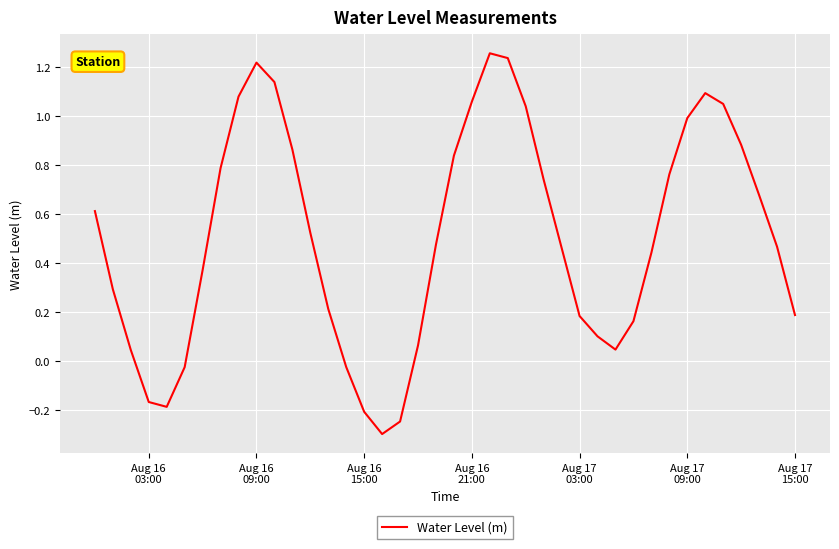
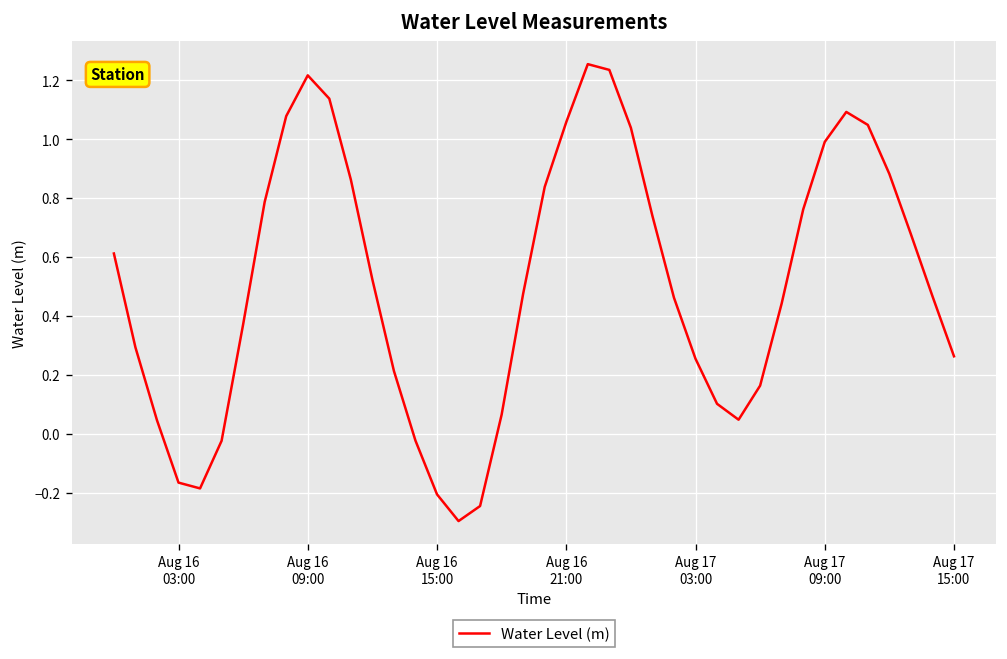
  {
    "Aug 16 03:00": -0.17,
    "Aug 16 09:00": 1.22,
    "Aug 16 15:00": -0.21,
    "Aug 16 21:00": 1.06,
-   "Aug 17 03:00": 0.18,
+   "Aug 17 03:00": 0.25,
    "Aug 17 09:00": 0.99,
-   "Aug 17 15:00": 0.19
+   "Aug 17 15:00": 0.26
  }
